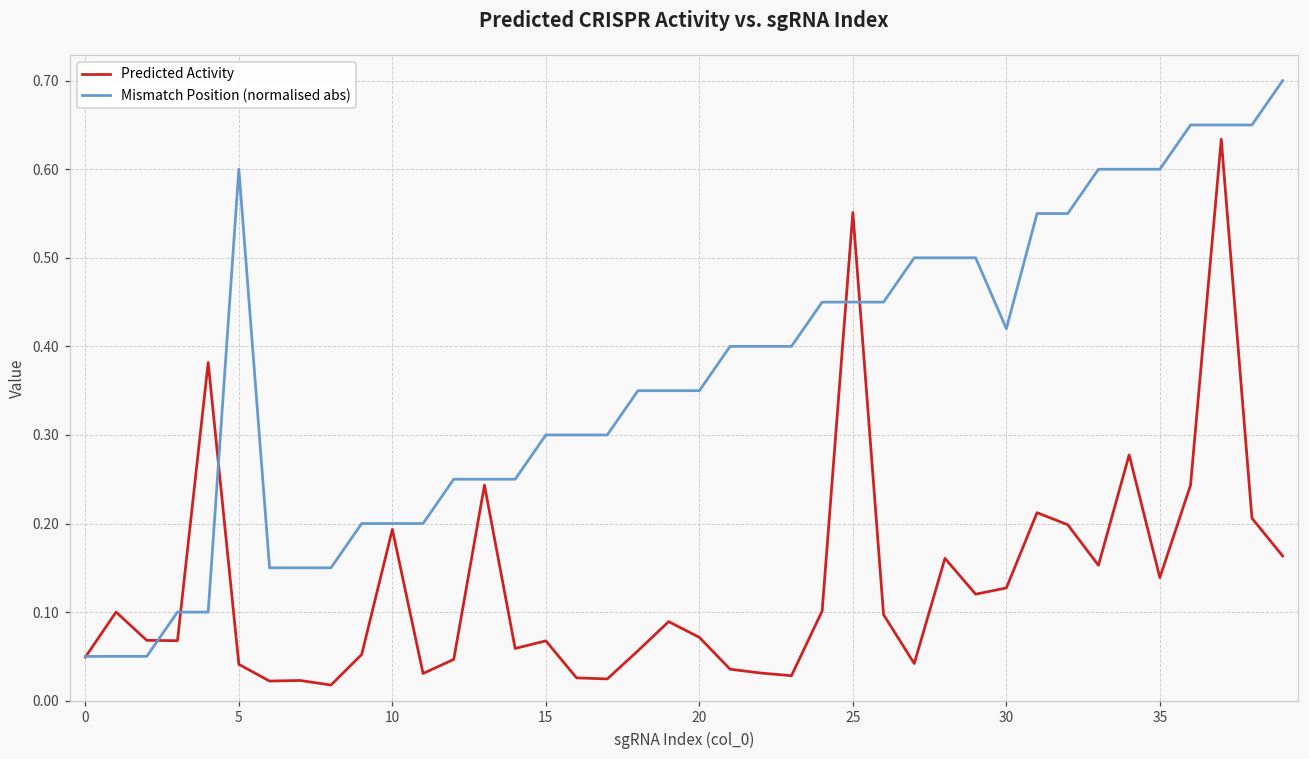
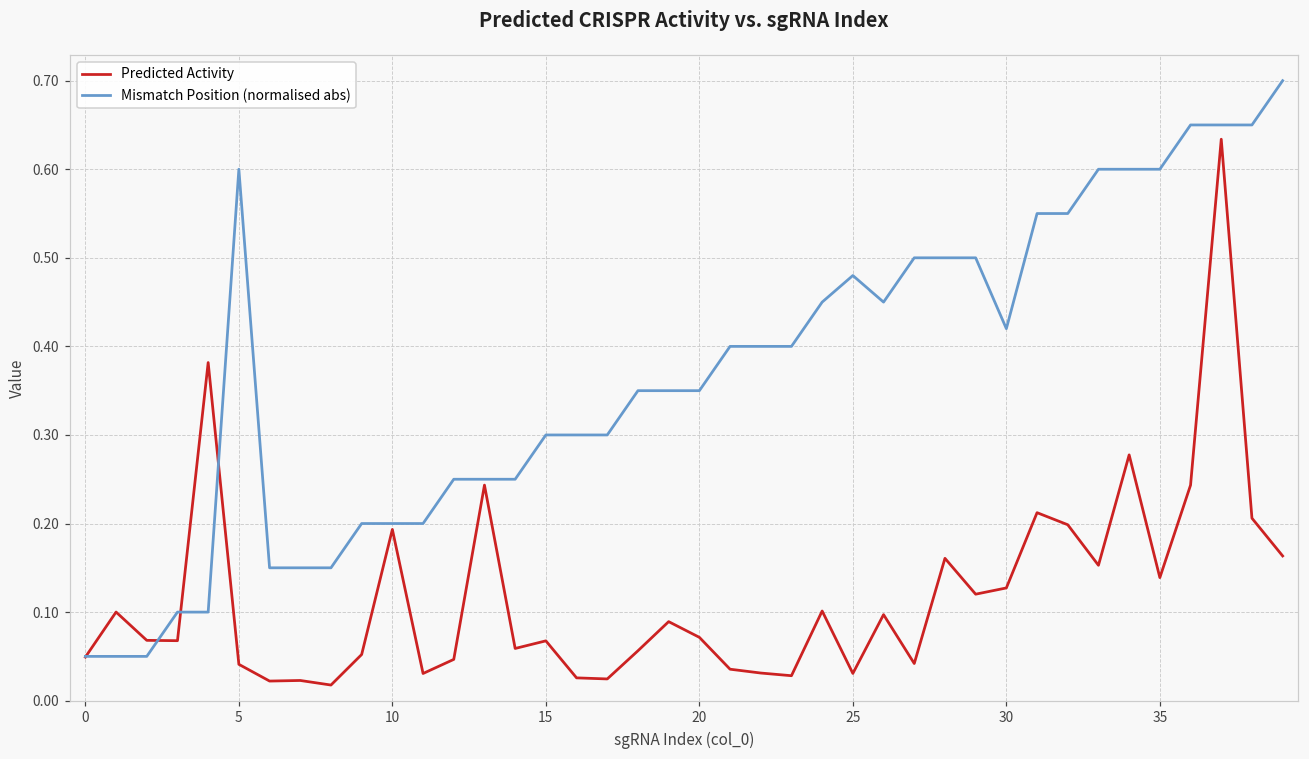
  {
    "Predicted Activity": {
      "5": 0.04,
      "10": 0.19,
      "15": 0.07,
      "20": 0.07,
-     "25": 0.55,
+     "25": 0.03,
      "30": 0.13,
      "35": 0.14
    },
    "Mismatch Position (normalised abs)": {
      "5": 0.60,
      "10": 0.20,
      "15": 0.30,
      "20": 0.35,
-     "25": 0.45,
+     "25": 0.48,
      "30": 0.42,
      "35": 0.60
    }
  }
